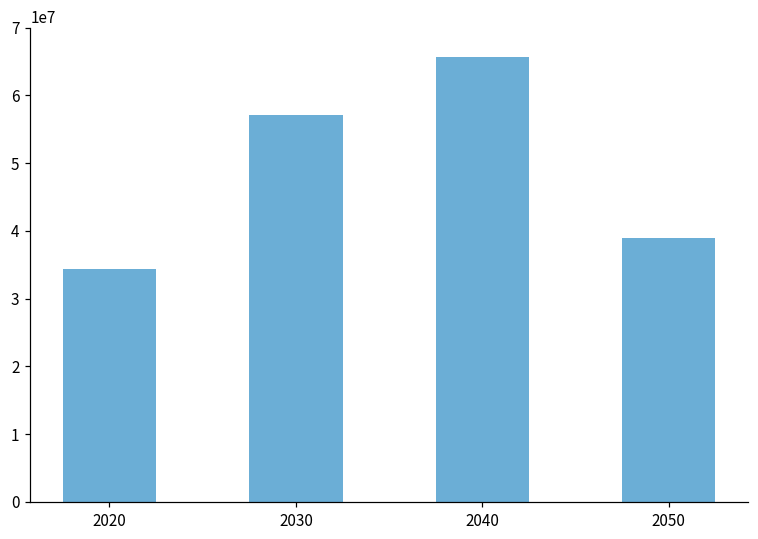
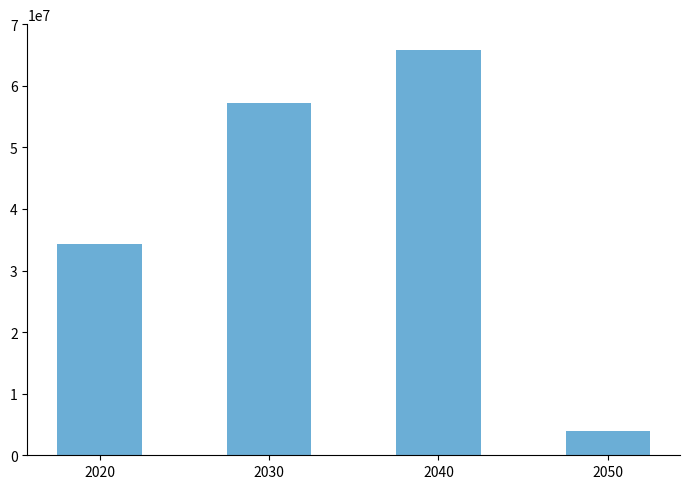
  {
    "2020": 34000000,
    "2030": 57000000,
    "2040": 66000000,
-   "2050": 39000000
+   "2050": 4000000
  }
